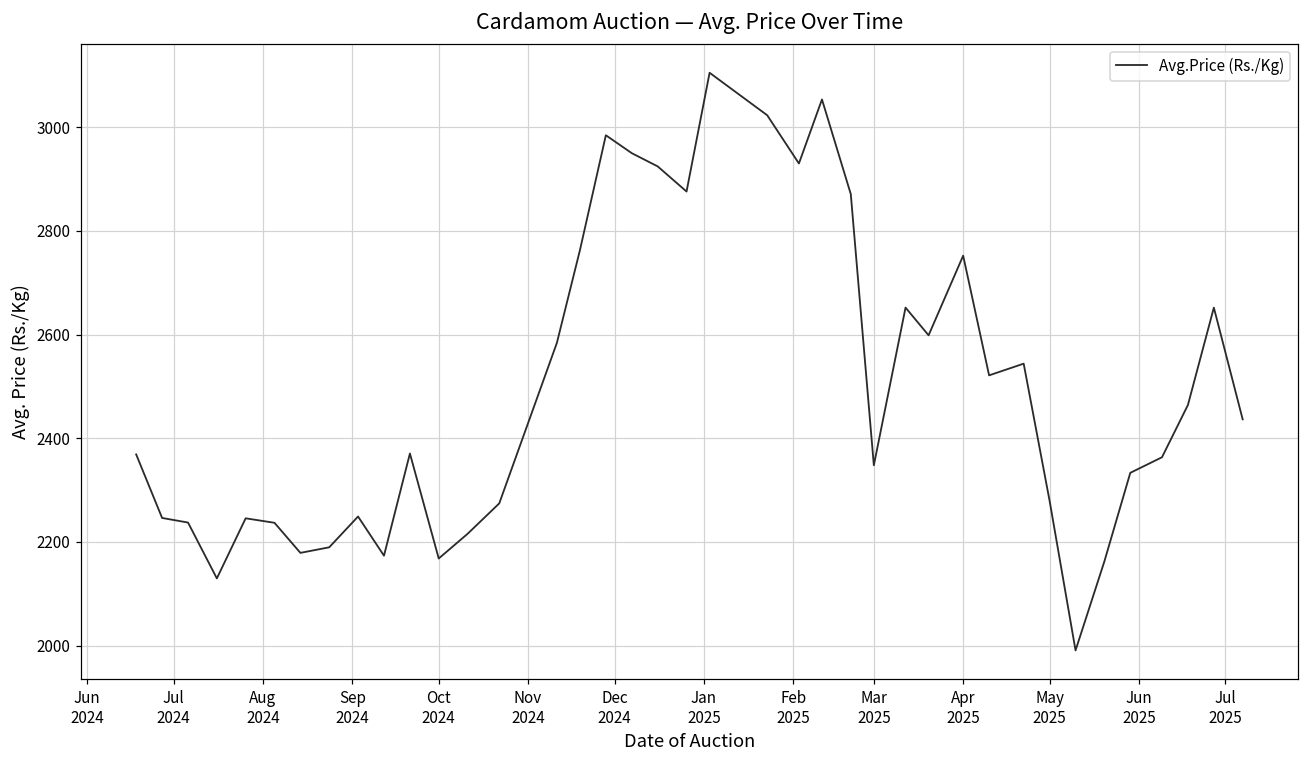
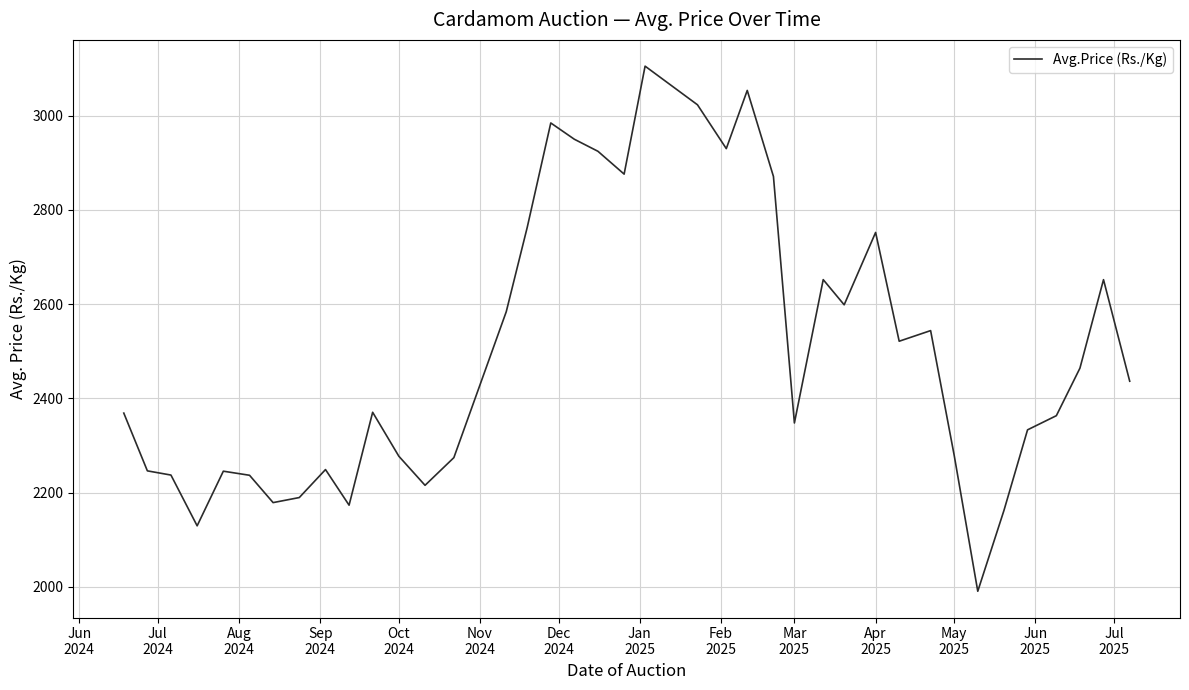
  {
-   "Oct 2024": 2170,
+   "Oct 2024": 2280,
    "Mar 2025": 2350,
    "Apr 2025": 2750,
    "May 2025": 2280
  }
